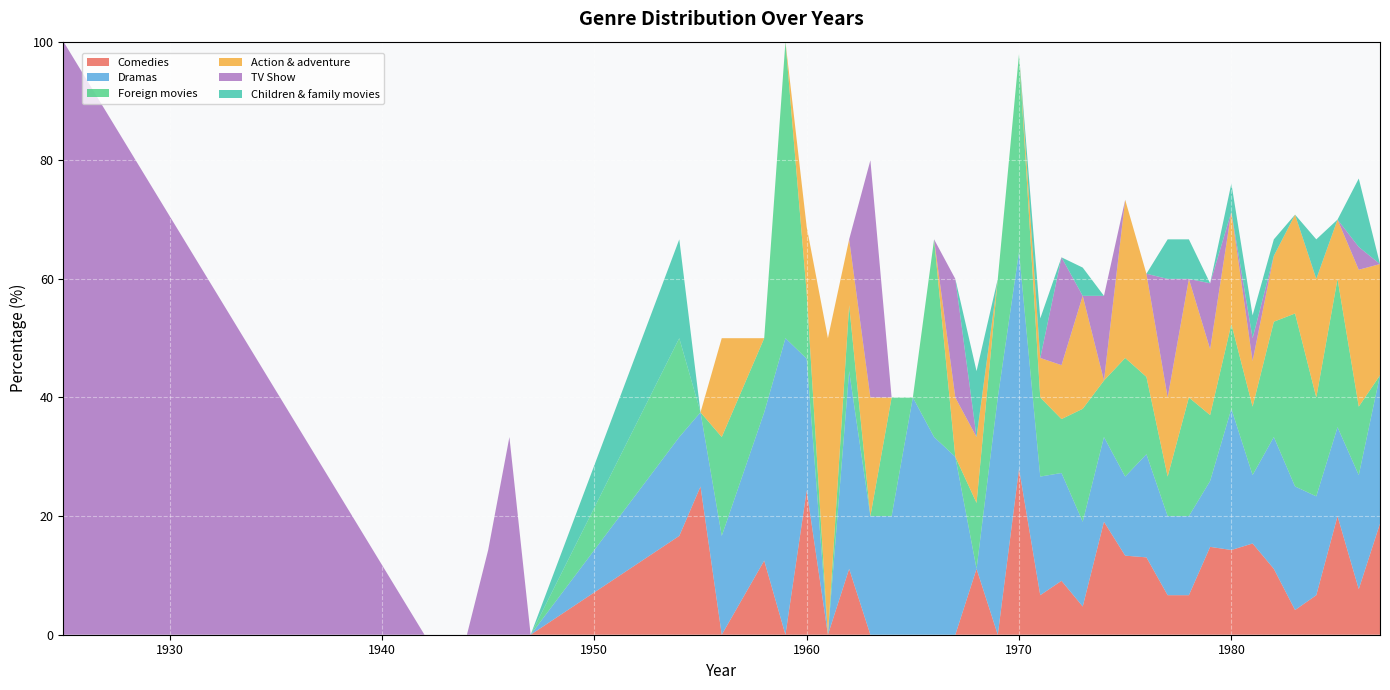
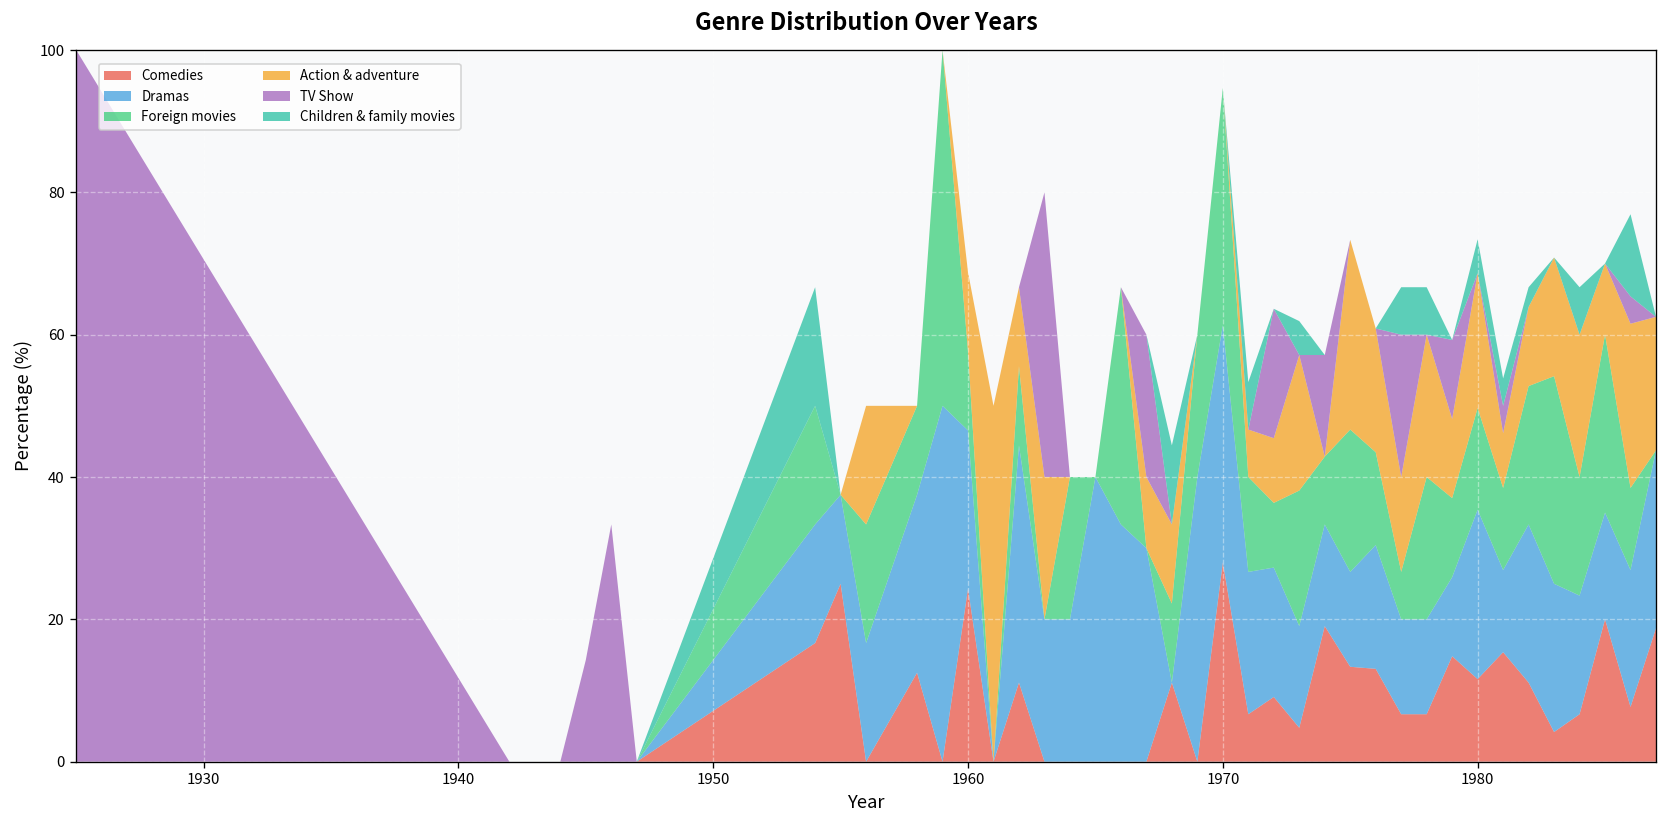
  {
    "Comedies": {
      "1960": 24,
      "1970": 28,
-     "1980": 14
+     "1980": 12
    },
    "Dramas": {
      "1960": 22,
-     "1970": 37,
+     "1970": 33,
      "1980": 24
    }
  }
